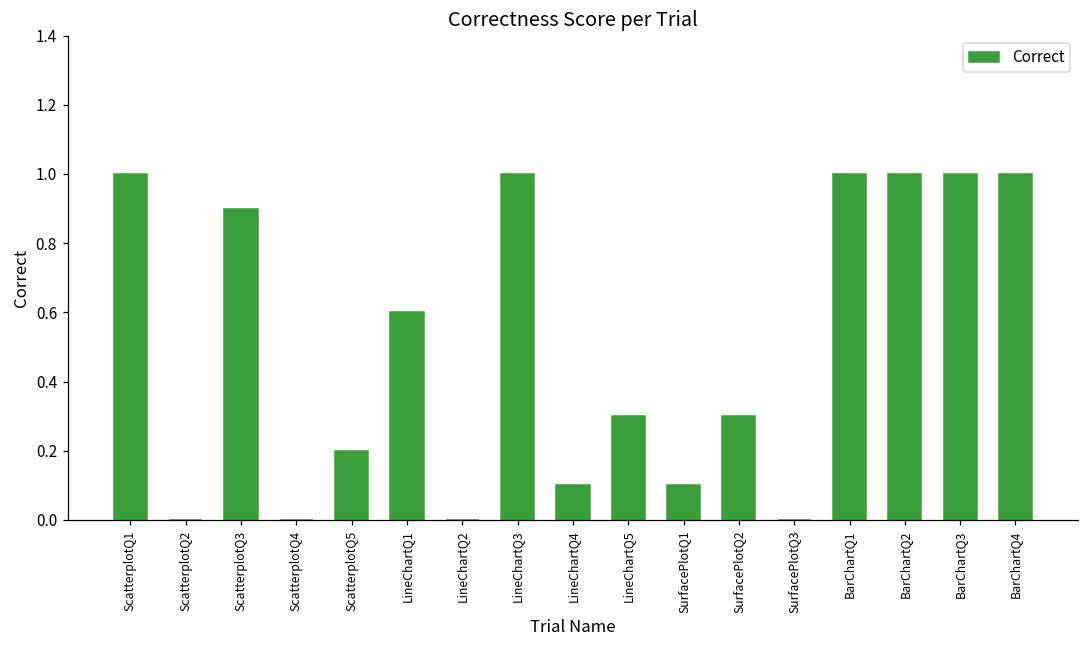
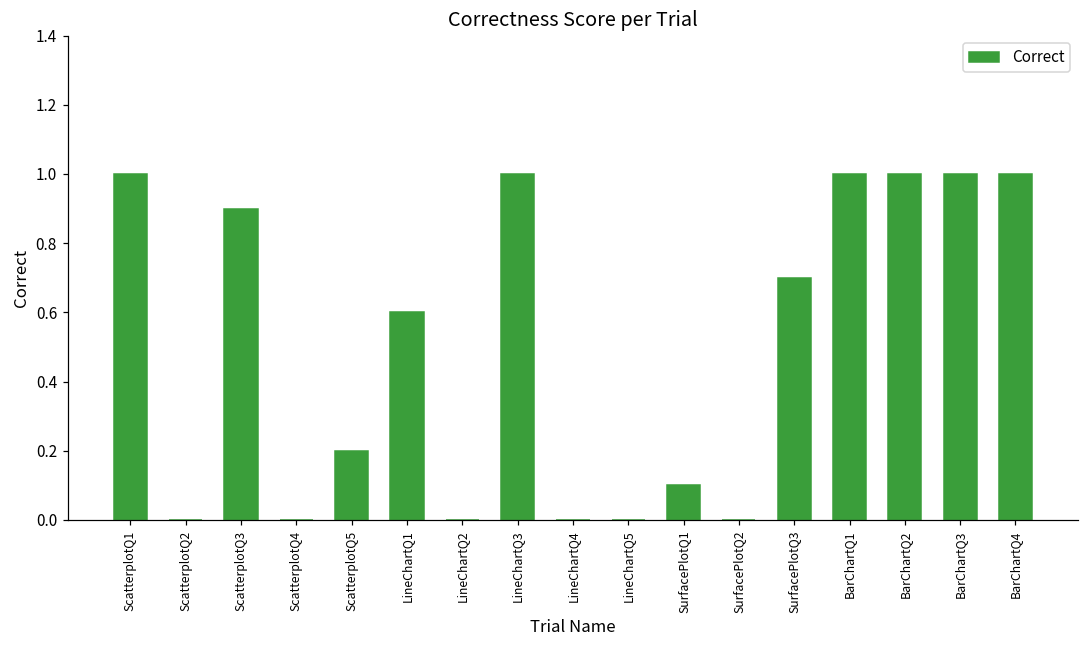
  {
    "ScatterplotQ1": 1.0,
    "ScatterplotQ2": 0.0,
    "ScatterplotQ3": 0.9,
    "ScatterplotQ4": 0.0,
    "ScatterplotQ5": 0.2,
    "LineChartQ1": 0.6,
    "LineChartQ2": 0.0,
    "LineChartQ3": 1.0,
-   "LineChartQ4": 0.1,
-   "LineChartQ5": 0.3,
+   "LineChartQ4": 0.0,
+   "LineChartQ5": 0.0,
    "SurfacePlotQ1": 0.1,
-   "SurfacePlotQ2": 0.3,
-   "SurfacePlotQ3": 0.0,
+   "SurfacePlotQ2": 0.0,
+   "SurfacePlotQ3": 0.7,
    "BarChartQ1": 1.0,
    "BarChartQ2": 1.0,
    "BarChartQ3": 1.0,
    "BarChartQ4": 1.0
  }
